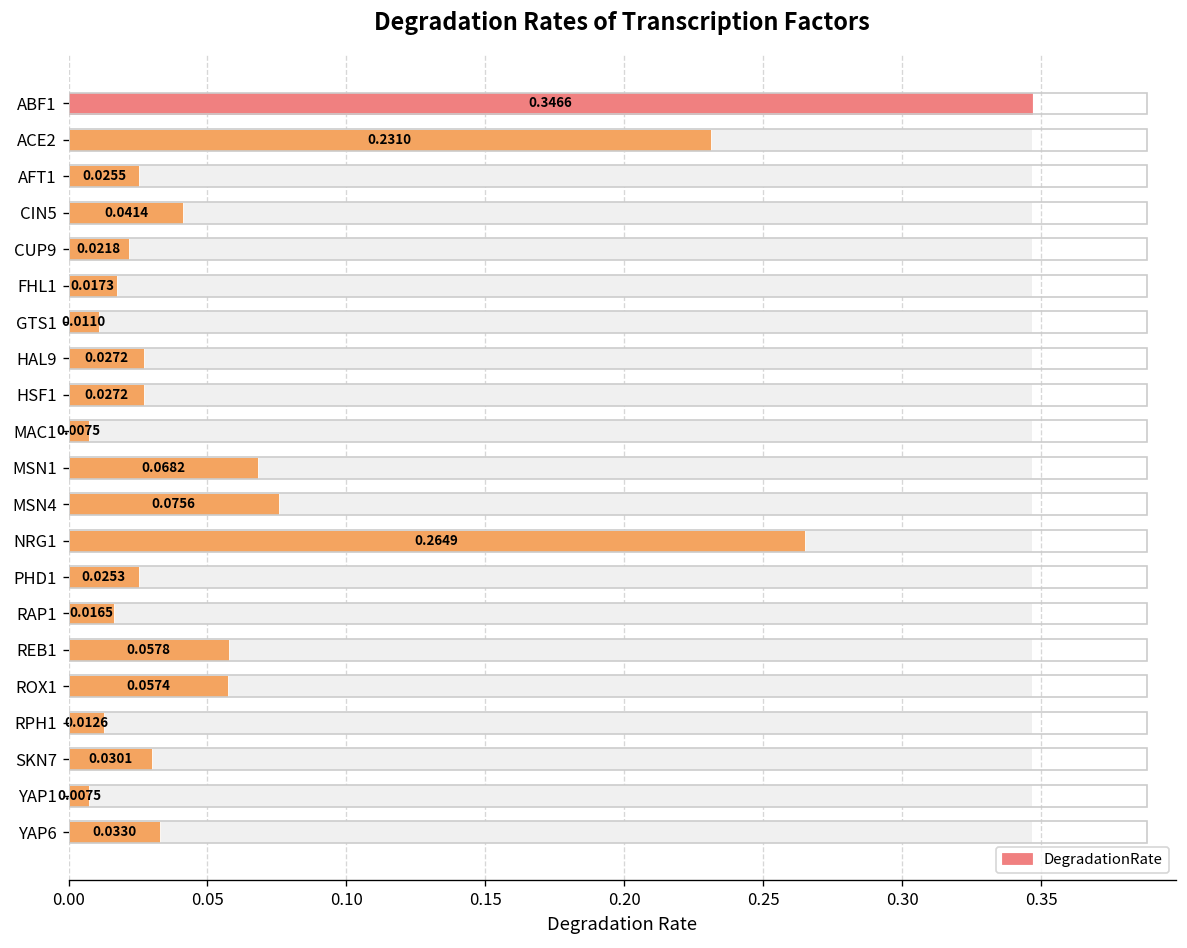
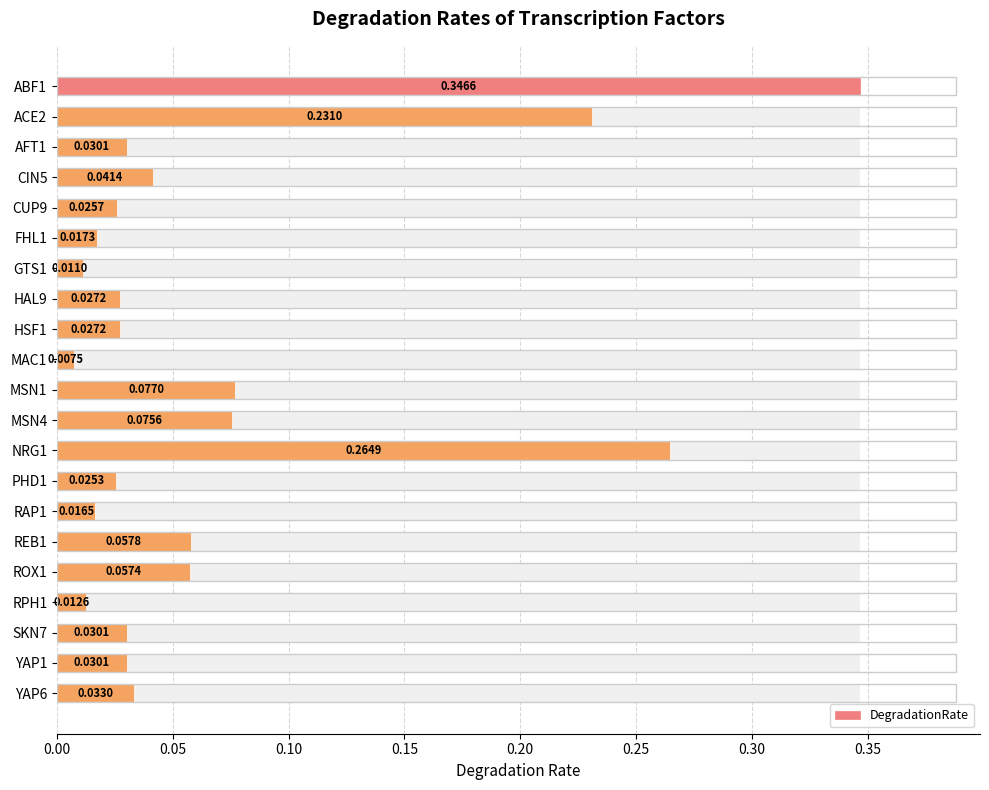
  {
    "DegradationRate": {
      "ABF1": 0.3466,
-     "AFT1": 0.0255,
-     "CUP9": 0.0218,
-     "MSN1": 0.0682,
-     "YAP1": 0.0075
+     "AFT1": 0.0301,
+     "CUP9": 0.0257,
+     "MSN1": 0.0770,
+     "YAP1": 0.0301
    }
  }
